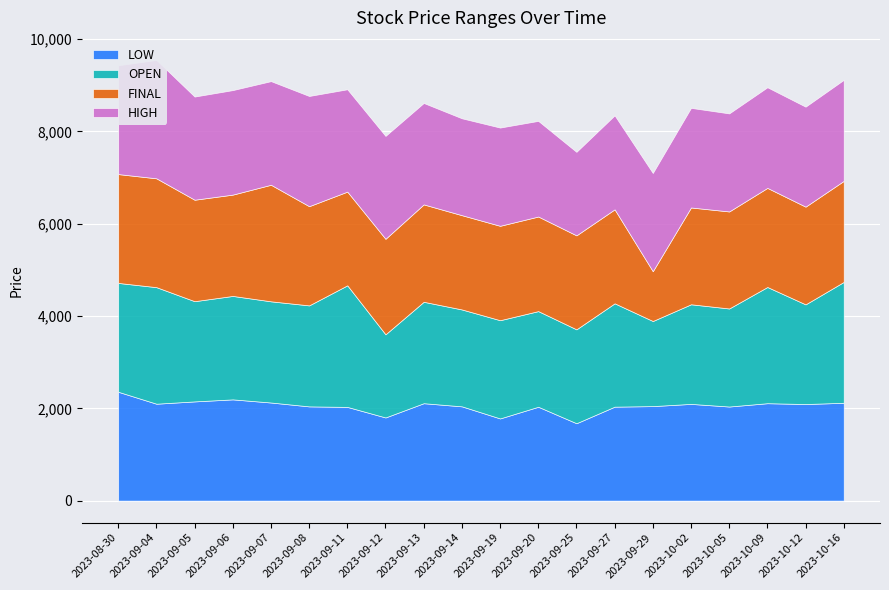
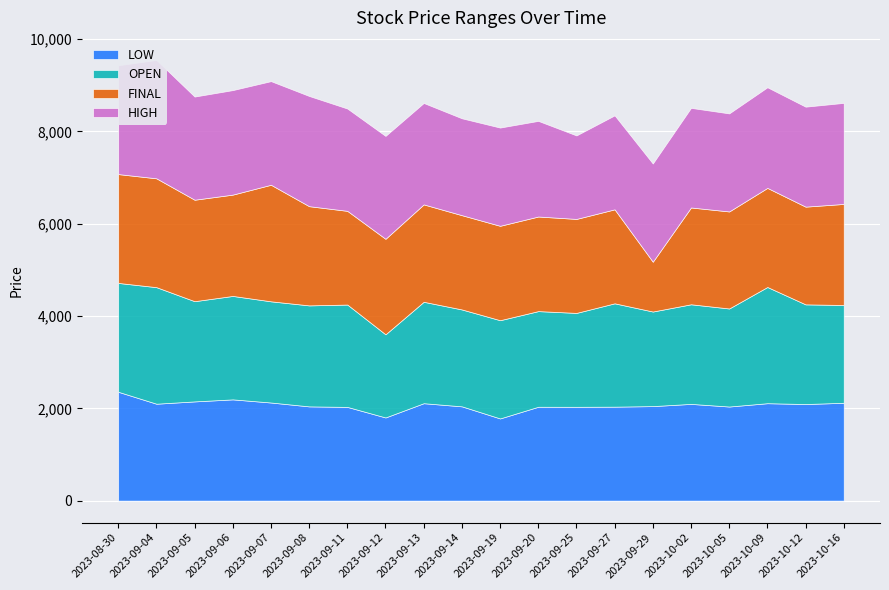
  {
    "LOW": {
      "2023-08-30": "2,400",
      "2023-09-04": "2,100",
      "2023-09-05": "2,200",
      "2023-09-06": "2,200",
      "2023-09-07": "2,100",
      "2023-09-08": "2,000",
      "2023-09-11": "2,000",
      "2023-09-12": "1,800",
      "2023-09-13": "2,100",
      "2023-09-14": "2,000",
      "2023-09-19": "1,800",
      "2023-09-20": "2,000",
-     "2023-09-25": "1,700",
+     "2023-09-25": "2,000",
      "2023-09-27": "2,000",
      "2023-09-29": "2,000",
      "2023-10-02": "2,100",
      "2023-10-05": "2,000",
      "2023-10-09": "2,100",
      "2023-10-12": "2,100",
      "2023-10-16": "2,100"
    },
    "OPEN": {
      "2023-08-30": "2,400",
      "2023-09-04": "2,500",
      "2023-09-05": "2,200",
      "2023-09-06": "2,200",
      "2023-09-07": "2,200",
      "2023-09-08": "2,200",
-     "2023-09-11": "2,600",
+     "2023-09-11": "2,200",
      "2023-09-12": "1,800",
      "2023-09-13": "2,200",
      "2023-09-14": "2,100",
      "2023-09-19": "2,100",
      "2023-09-20": "2,100",
      "2023-09-25": "2,000",
      "2023-09-27": "2,200",
-     "2023-09-29": "1,800",
+     "2023-09-29": "2,100",
      "2023-10-02": "2,200",
      "2023-10-05": "2,100",
      "2023-10-09": "2,500",
      "2023-10-12": "2,200",
-     "2023-10-16": "2,600"
+     "2023-10-16": "2,100"
    },
    "FINAL": {
      "2023-08-30": "2,400",
      "2023-09-04": "2,400",
      "2023-09-05": "2,200",
      "2023-09-06": "2,200",
      "2023-09-07": "2,500",
      "2023-09-08": "2,200",
      "2023-09-11": "2,000",
      "2023-09-12": "2,100",
      "2023-09-13": "2,100",
      "2023-09-14": "2,000",
      "2023-09-19": "2,000",
      "2023-09-20": "2,100",
      "2023-09-25": "2,000",
      "2023-09-27": "2,000",
      "2023-09-29": "1,100",
      "2023-10-02": "2,100",
      "2023-10-05": "2,100",
      "2023-10-09": "2,100",
      "2023-10-12": "2,100",
      "2023-10-16": "2,200"
    },
    "HIGH": {
      "2023-09-05": "2,200",
      "2023-09-06": "2,300",
      "2023-09-07": "2,200",
      "2023-09-08": "2,400",
      "2023-09-11": "2,200",
      "2023-09-12": "2,200",
      "2023-09-13": "2,200",
      "2023-09-14": "2,100",
      "2023-09-19": "2,100",
      "2023-09-20": "2,100",
      "2023-09-25": "1,800",
      "2023-09-27": "2,000",
      "2023-09-29": "2,100",
      "2023-10-02": "2,200",
      "2023-10-05": "2,100",
      "2023-10-09": "2,200",
      "2023-10-12": "2,200",
      "2023-10-16": "2,200"
    }
  }
